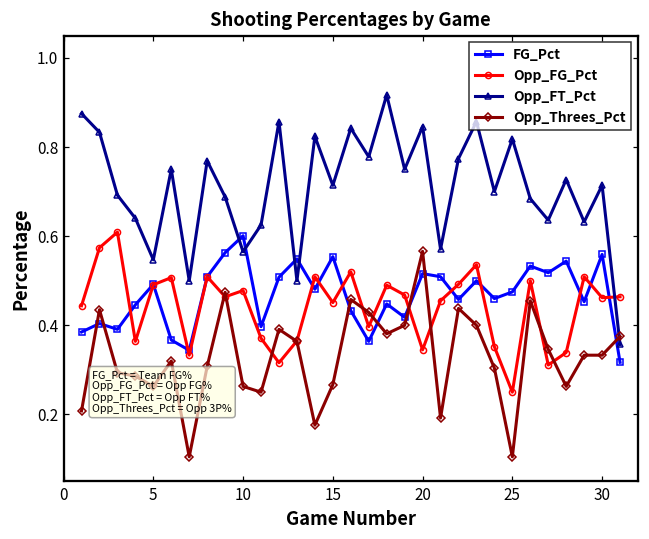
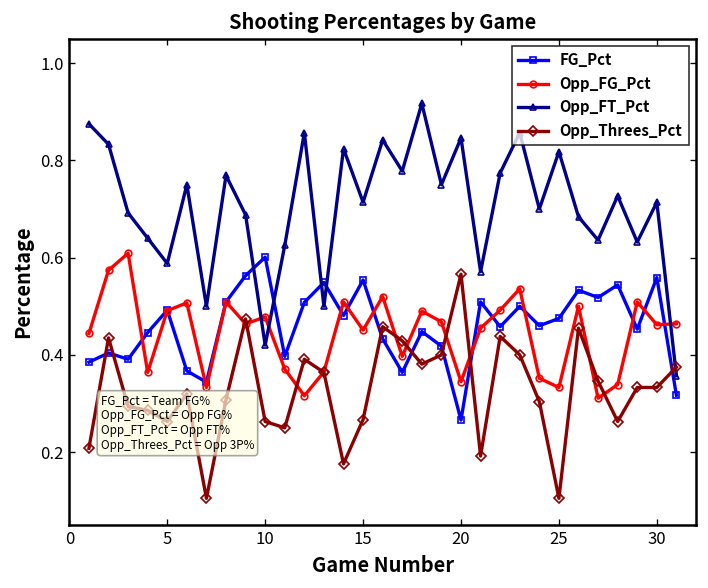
  {
    "FG_Pct": {
      "10": 0.60,
      "15": 0.55,
-     "20": 0.52,
+     "20": 0.27,
      "25": 0.48,
      "30": 0.56
    },
    "Opp_FG_Pct": {
      "10": 0.48,
      "15": 0.45,
      "20": 0.35,
-     "25": 0.25,
+     "25": 0.33,
      "30": 0.46
    },
    "Opp_FT_Pct": {
-     "5": 0.55,
-     "10": 0.57,
+     "5": 0.59,
+     "10": 0.42,
      "15": 0.71,
      "20": 0.85,
      "25": 0.82,
      "30": 0.71
    },
    "Opp_Threes_Pct": {
      "10": 0.26,
      "15": 0.27,
      "20": 0.57,
      "25": 0.11,
      "30": 0.33
    }
  }
